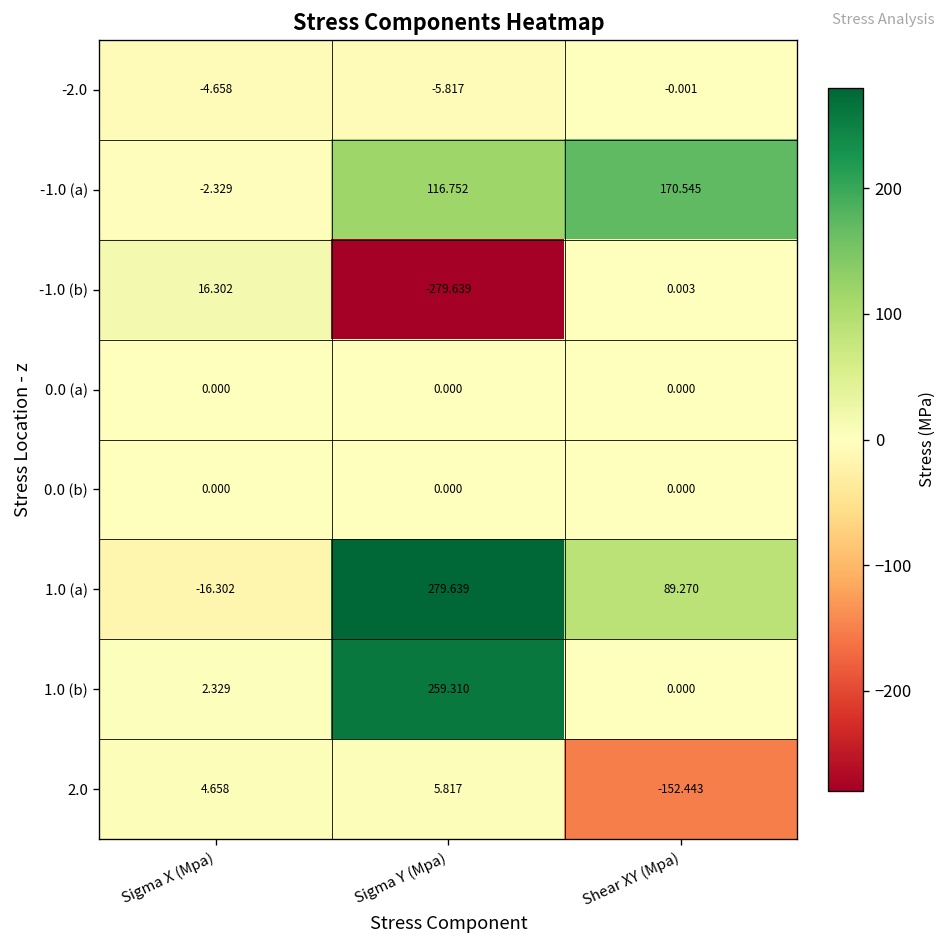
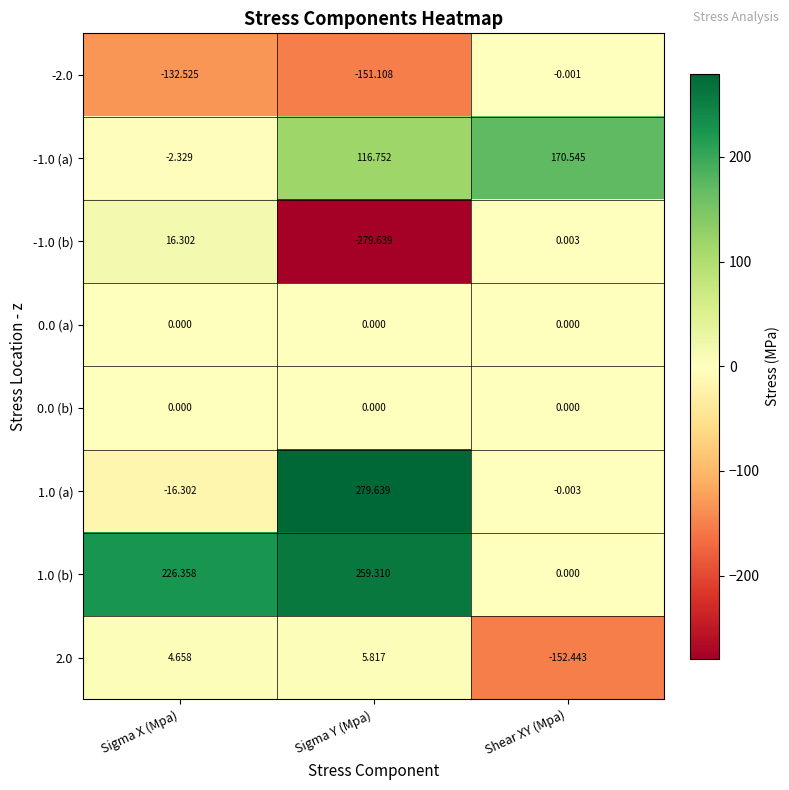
  {
    "-2.0": {
-     "Sigma X (Mpa)": -4.658,
-     "Sigma Y (Mpa)": -5.817,
+     "Sigma X (Mpa)": -132.525,
+     "Sigma Y (Mpa)": -151.108,
      "Shear XY (Mpa)": -0.001
    },
    "-1.0 (a)": {
      "Sigma X (Mpa)": -2.329,
      "Sigma Y (Mpa)": 116.752,
      "Shear XY (Mpa)": 170.545
    },
    "-1.0 (b)": {
      "Sigma X (Mpa)": 16.302,
      "Sigma Y (Mpa)": -279.639,
      "Shear XY (Mpa)": 0.003
    },
    "0.0 (a)": {
      "Sigma X (Mpa)": 0.000,
      "Sigma Y (Mpa)": 0.000,
      "Shear XY (Mpa)": 0.000
    },
    "0.0 (b)": {
      "Sigma X (Mpa)": 0.000,
      "Sigma Y (Mpa)": 0.000,
      "Shear XY (Mpa)": 0.000
    },
    "1.0 (a)": {
      "Sigma X (Mpa)": -16.302,
      "Sigma Y (Mpa)": 279.639,
-     "Shear XY (Mpa)": 89.270
+     "Shear XY (Mpa)": -0.003
    },
    "1.0 (b)": {
-     "Sigma X (Mpa)": 2.329,
+     "Sigma X (Mpa)": 226.358,
      "Sigma Y (Mpa)": 259.310,
      "Shear XY (Mpa)": 0.000
    },
    "2.0": {
      "Sigma X (Mpa)": 4.658,
      "Sigma Y (Mpa)": 5.817,
      "Shear XY (Mpa)": -152.443
    }
  }
